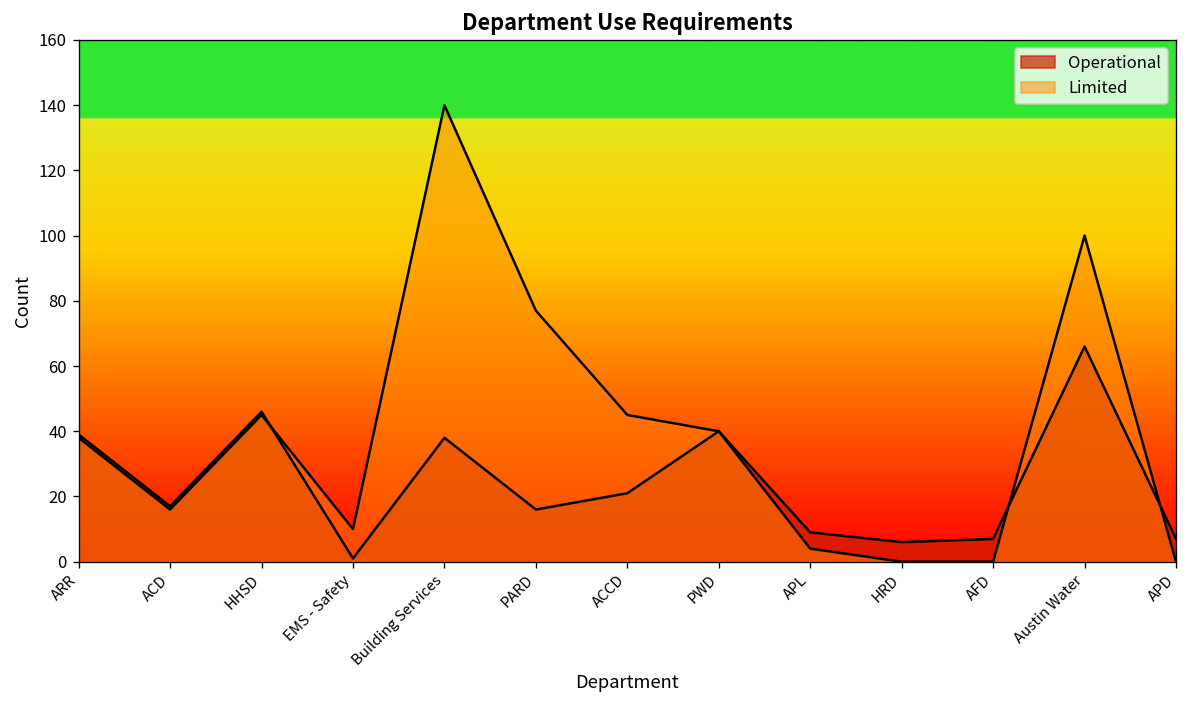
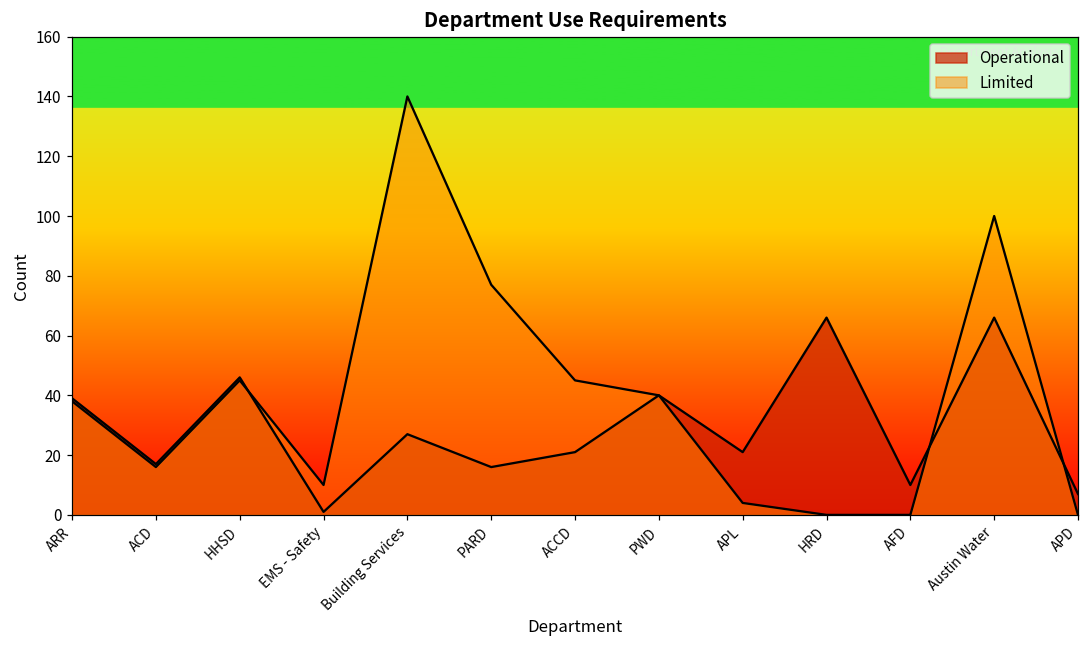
  {
    "Operational": {
      "ARR": 39,
      "ACD": 17,
      "HHSD": 46,
      "EMS - Safety": 1,
-     "Building Services": 38,
+     "Building Services": 27,
      "PARD": 16,
      "ACCD": 21,
-     "APL": 9,
-     "HRD": 6,
-     "AFD": 7,
+     "APL": 21,
+     "HRD": 66,
+     "AFD": 10,
      "Austin Water": 66,
      "APD": 7
    },
    "Limited": {
      "ARR": 38,
      "ACD": 16,
      "HHSD": 45,
      "EMS - Safety": 10,
      "Building Services": 140,
      "PARD": 77,
      "ACCD": 45,
      "APL": 4,
      "HRD": 0,
      "AFD": 0,
      "Austin Water": 100,
      "APD": 0
    }
  }
